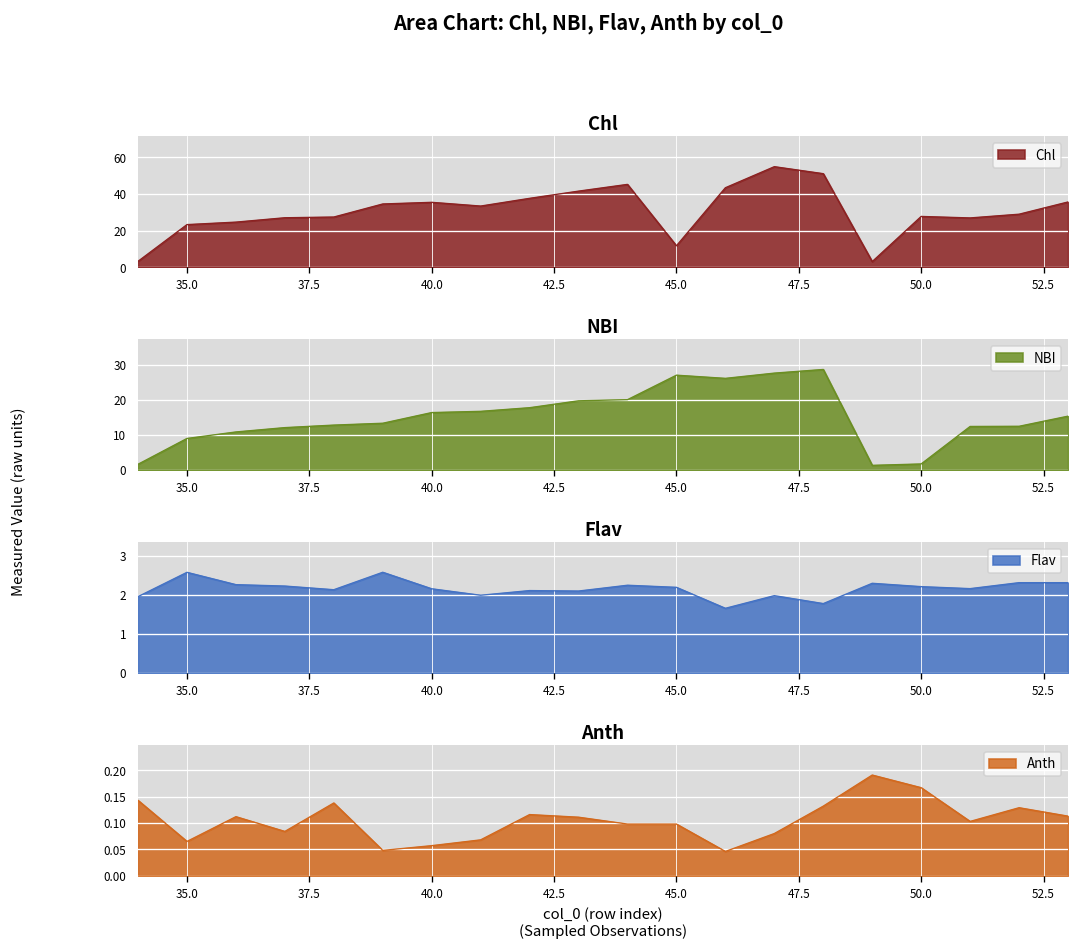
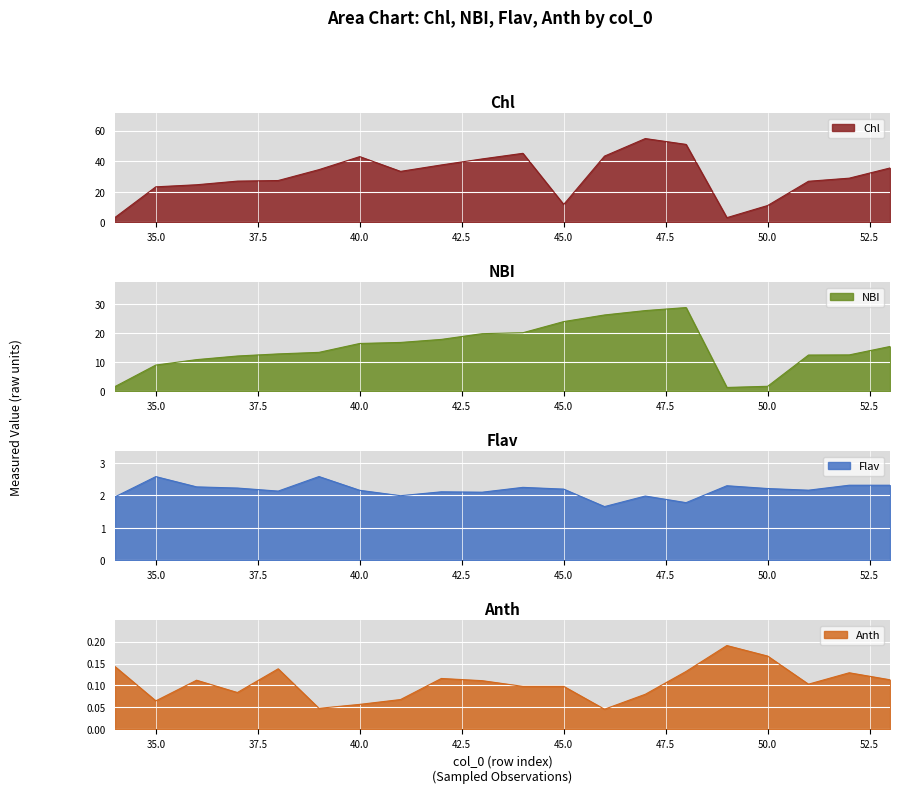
  {
    "Chl": {
      "35.0": 23,
-     "40.0": 35,
+     "40.0": 43,
      "45.0": 12,
-     "50.0": 28
+     "50.0": 11
    },
    "NBI": {
      "35.0": 9,
      "40.0": 16,
-     "45.0": 27,
+     "45.0": 24,
      "50.0": 2
    },
    "Flav": {
      "35.0": 2.6,
      "40.0": 2.2,
      "45.0": 2.2,
      "50.0": 2.2
    },
    "Anth": {
      "35.0": 0.07,
      "40.0": 0.06,
      "45.0": 0.10,
      "50.0": 0.17
    }
  }
